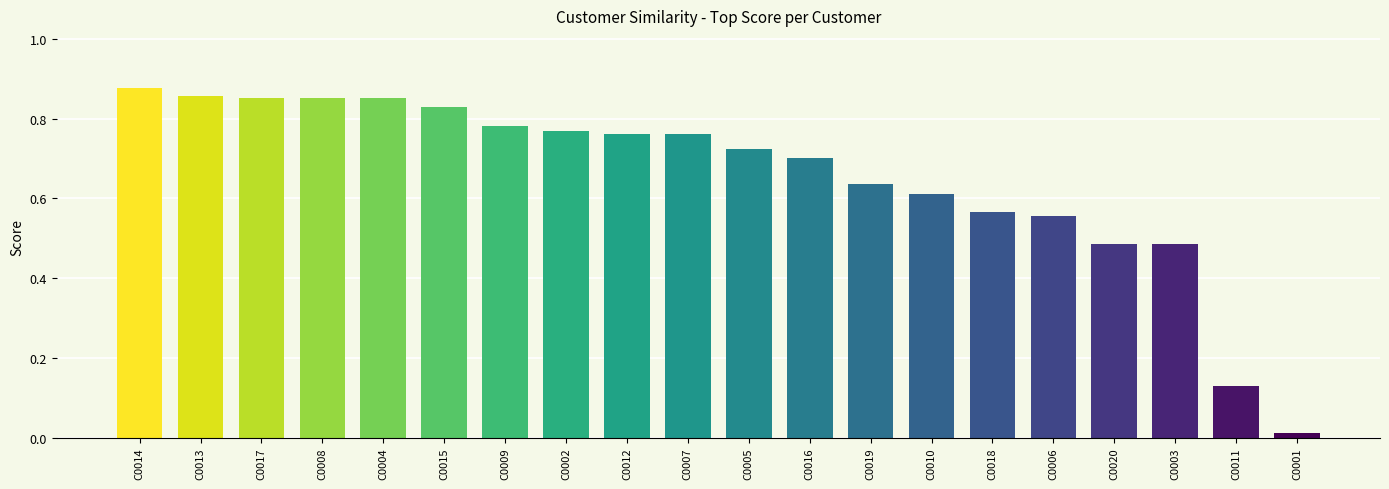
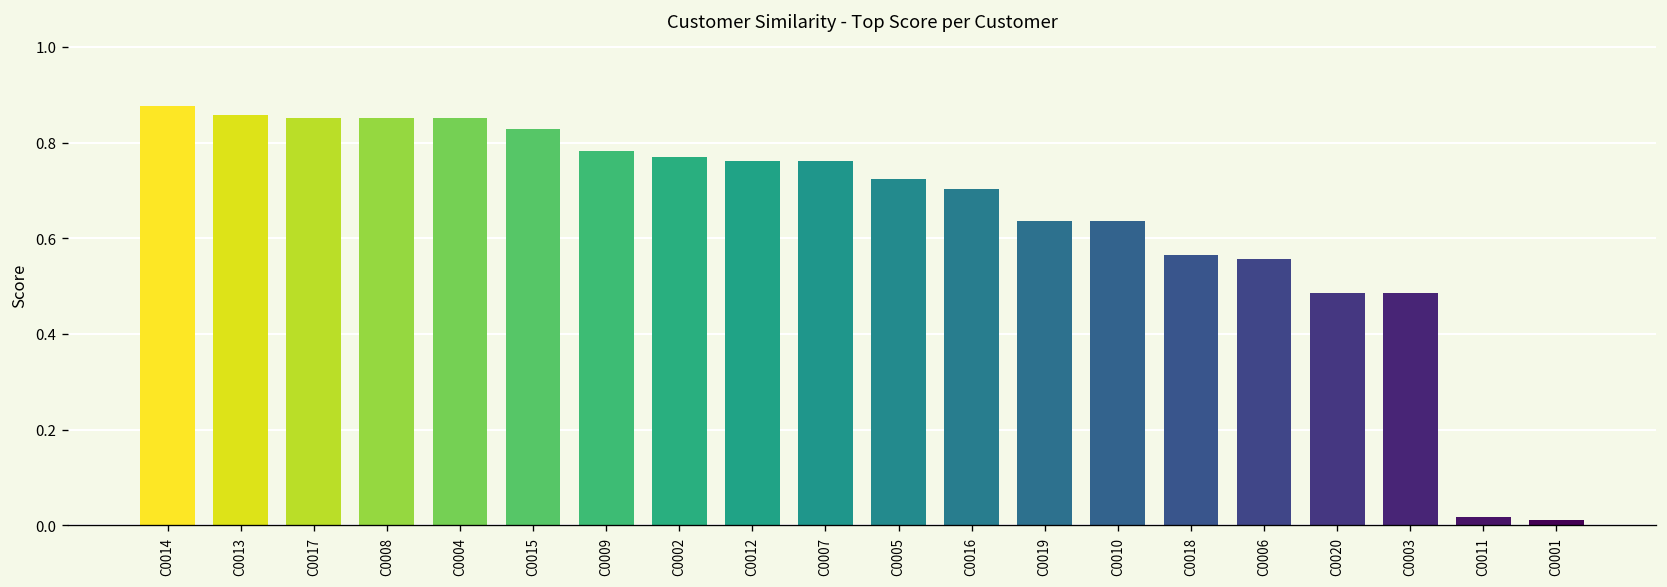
  {
    "C0014": 0.88,
    "C0013": 0.86,
    "C0017": 0.85,
    "C0008": 0.85,
    "C0004": 0.85,
    "C0015": 0.83,
    "C0009": 0.78,
    "C0002": 0.77,
    "C0012": 0.76,
    "C0007": 0.76,
    "C0005": 0.72,
    "C0016": 0.70,
    "C0019": 0.64,
-   "C0010": 0.61,
+   "C0010": 0.64,
    "C0018": 0.56,
    "C0006": 0.56,
    "C0020": 0.49,
    "C0003": 0.49,
-   "C0011": 0.13,
+   "C0011": 0.02,
    "C0001": 0.01
  }
